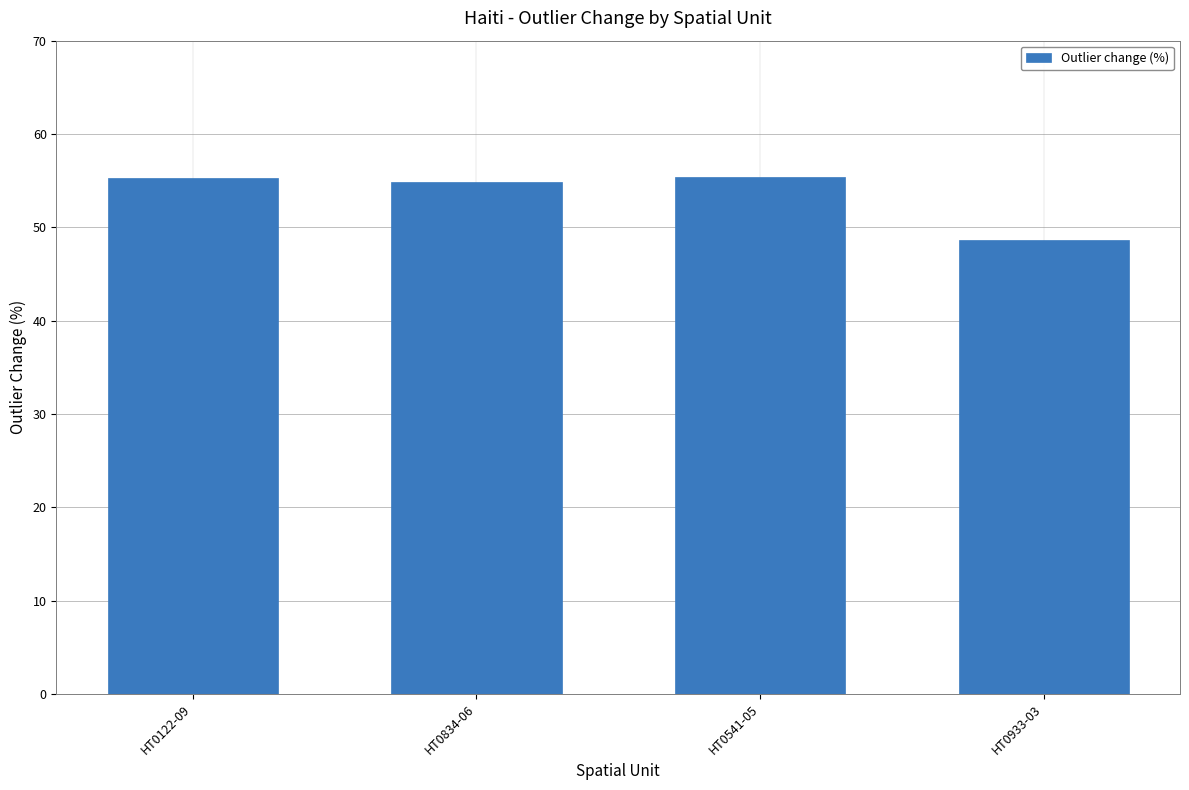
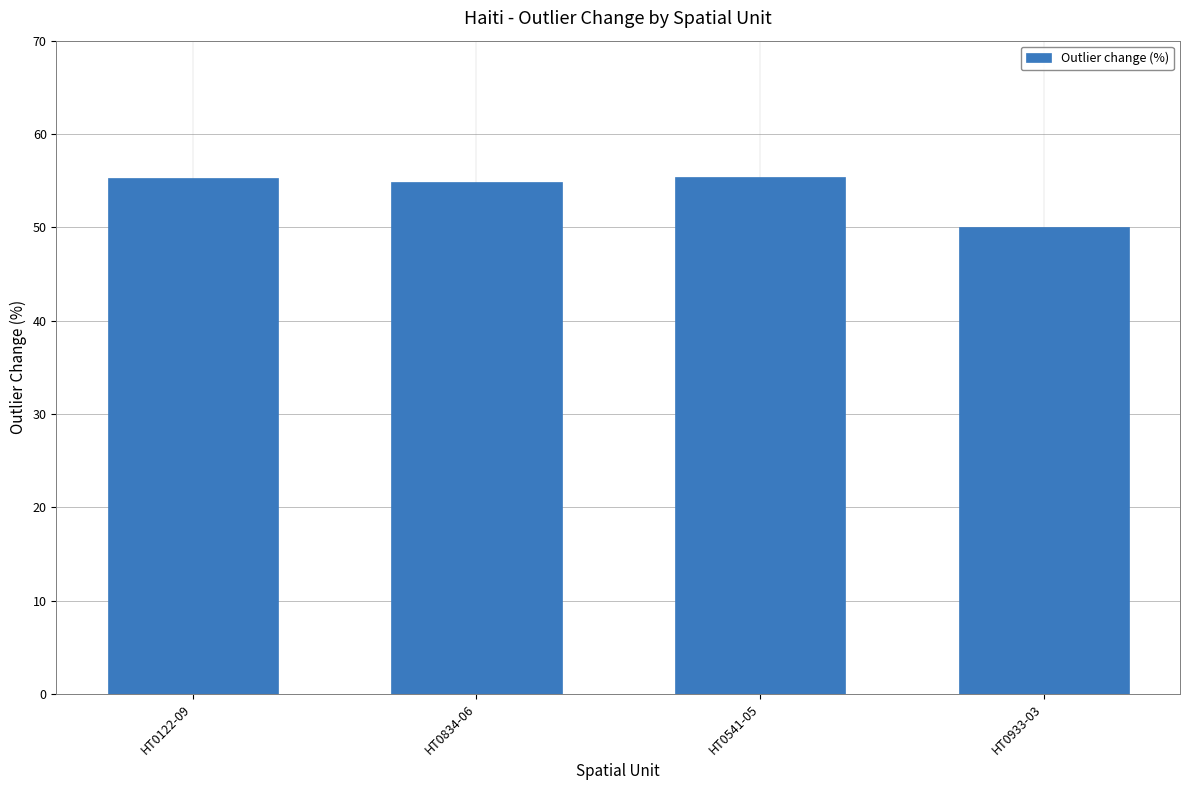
  {
    "HT0122-09": 55,
    "HT0834-06": 55,
    "HT0541-05": 55,
-   "HT0933-03": 49
+   "HT0933-03": 50
  }
